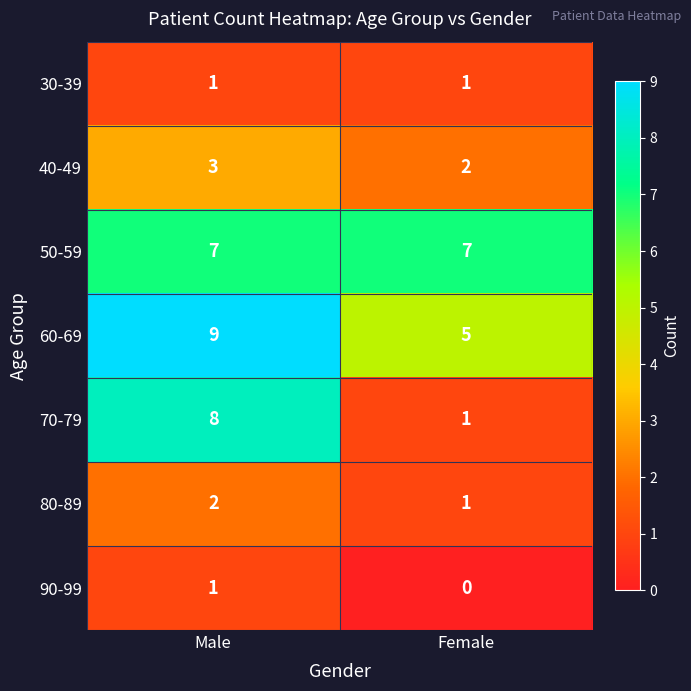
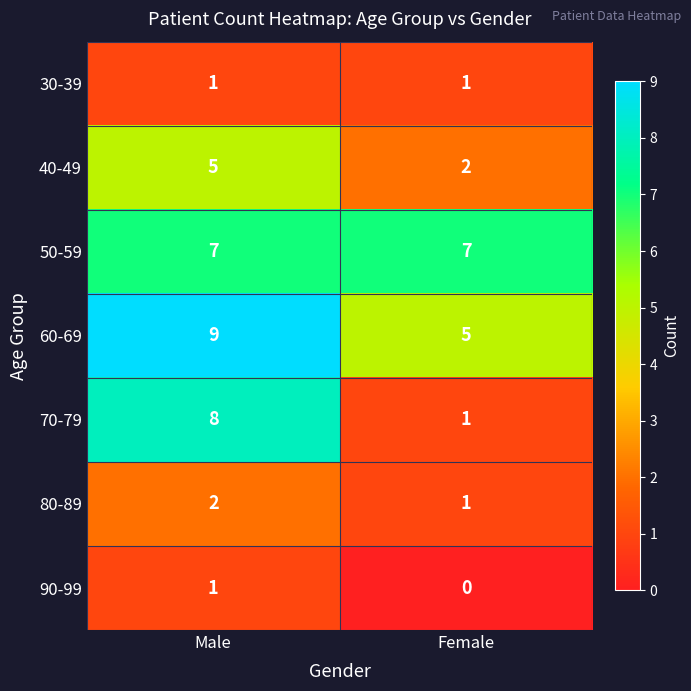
  {
    "30-39": {
      "Male": 1,
      "Female": 1
    },
    "40-49": {
-     "Male": 3,
+     "Male": 5,
      "Female": 2
    },
    "50-59": {
      "Male": 7,
      "Female": 7
    },
    "60-69": {
      "Male": 9,
      "Female": 5
    },
    "70-79": {
      "Male": 8,
      "Female": 1
    },
    "80-89": {
      "Male": 2,
      "Female": 1
    },
    "90-99": {
      "Male": 1,
      "Female": 0
    }
  }
